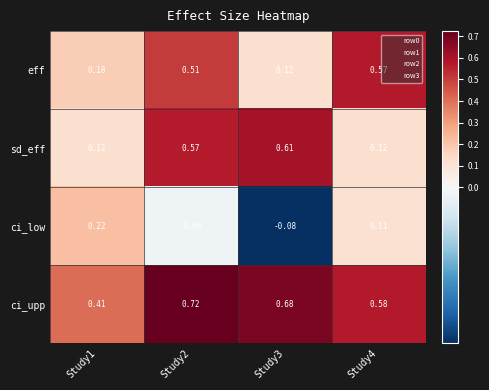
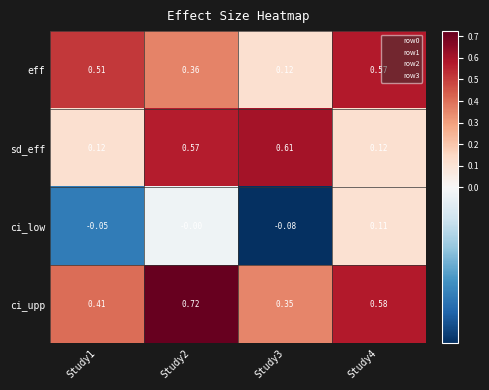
  {
    "eff": {
-     "Study1": 0.18,
-     "Study2": 0.51
+     "Study1": 0.51,
+     "Study2": 0.36
    },
    "sd_eff": {
      "Study2": 0.57,
      "Study3": 0.61
    },
    "ci_low": {
-     "Study1": 0.22,
+     "Study1": -0.05,
      "Study3": -0.08
    },
    "ci_upp": {
      "Study1": 0.41,
      "Study2": 0.72,
-     "Study3": 0.68,
+     "Study3": 0.35,
      "Study4": 0.58
    }
  }
